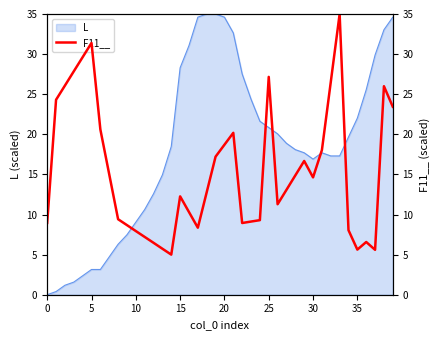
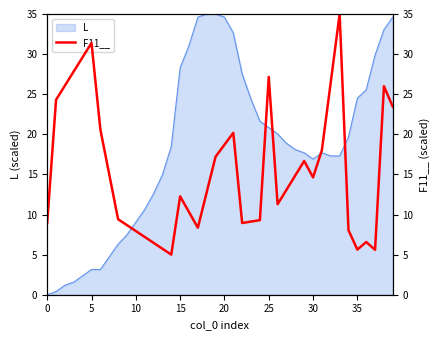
  {
    "L": {
      "0": 0,
      "5": 3,
      "10": 9,
      "15": 28,
      "20": 35,
      "25": 21,
      "30": 17,
-     "35": 22
+     "35": 25
    },
    "F11__": {
      "0": 9,
      "10": 8,
      "15": 12,
      "20": 19,
      "25": 27,
      "30": 15,
      "35": 6
    }
  }
